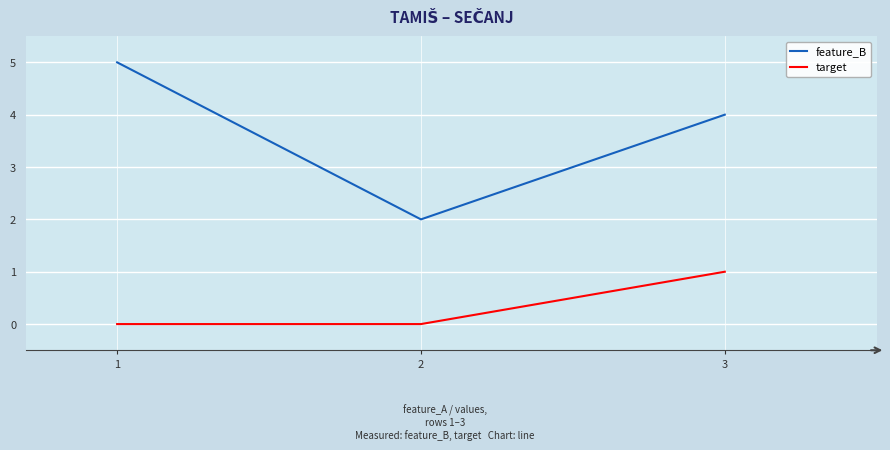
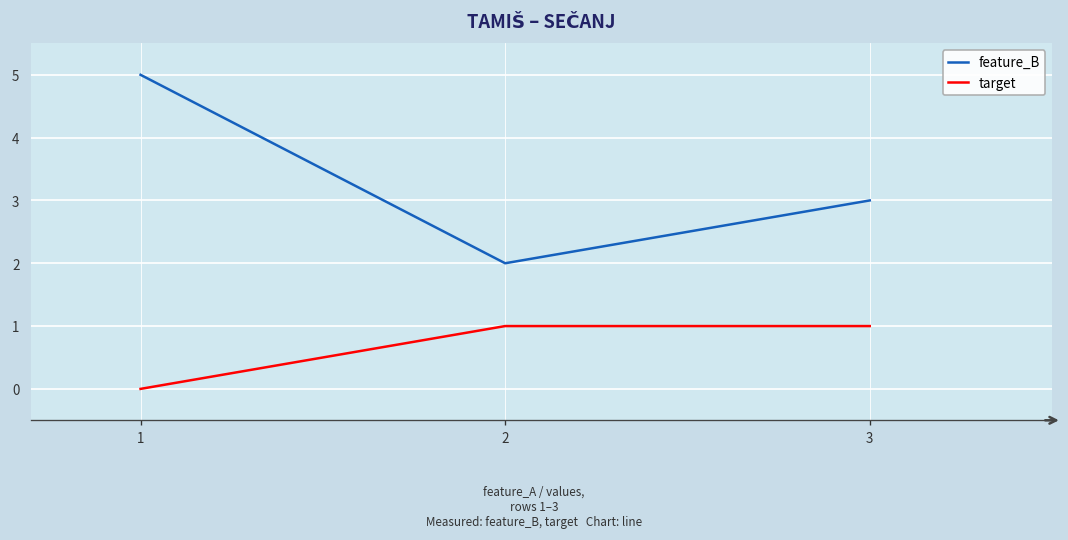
  {
    "feature_B": {
      "1": 5,
      "2": 2,
-     "3": 4
+     "3": 3
    },
    "target": {
      "1": 0,
-     "2": 0,
+     "2": 1,
      "3": 1
    }
  }
